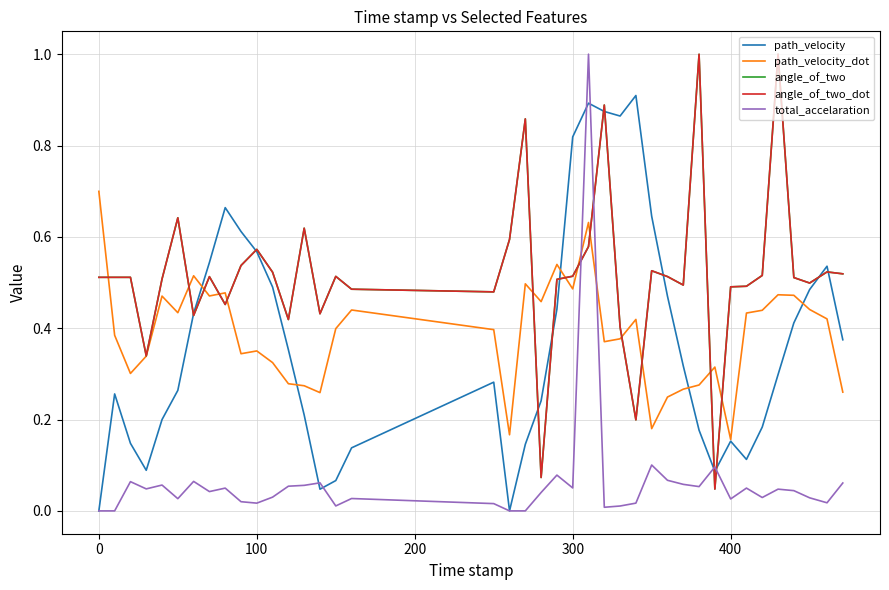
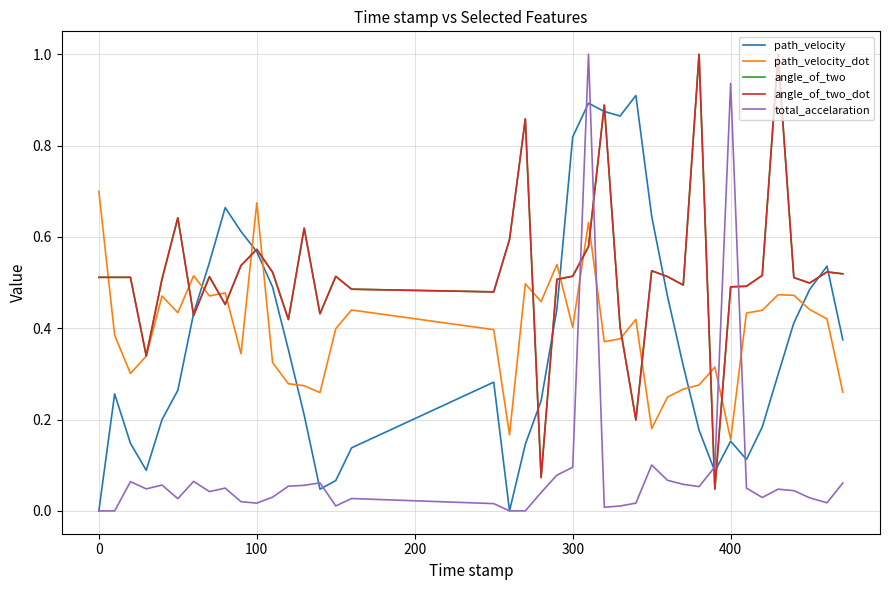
  {
    "path_velocity": {
      "300": 0.82
    },
    "path_velocity_dot": {
      "0": 0.70,
-     "100": 0.35,
-     "300": 0.49
+     "100": 0.67,
+     "300": 0.40
    },
    "angle_of_two_dot": {
      "0": 0.51,
      "300": 0.51,
      "400": 0.49
    },
    "total_accelaration": {
      "100": 0.02,
-     "300": 0.05,
-     "400": 0.03
+     "300": 0.10,
+     "400": 0.94
    }
  }
